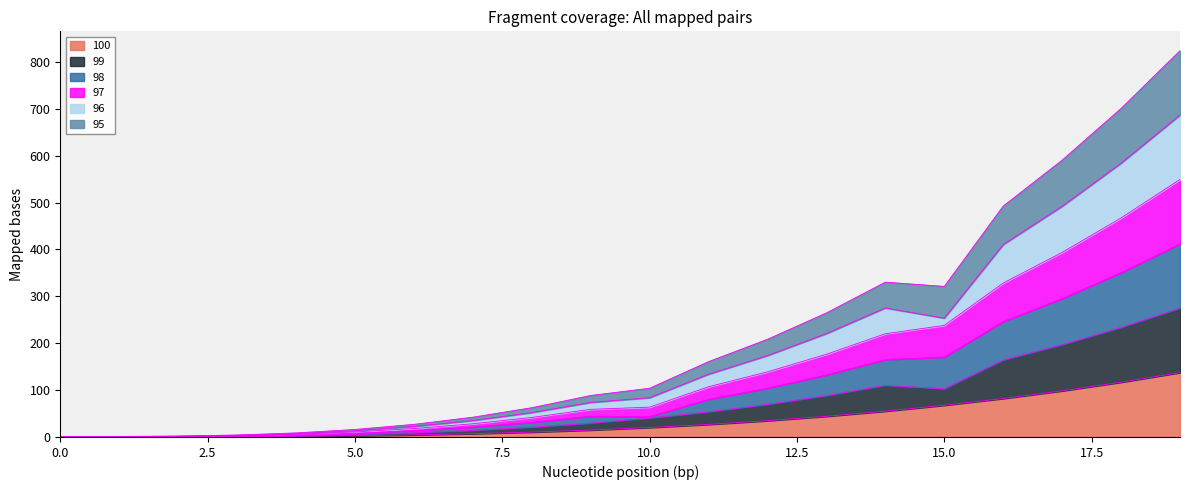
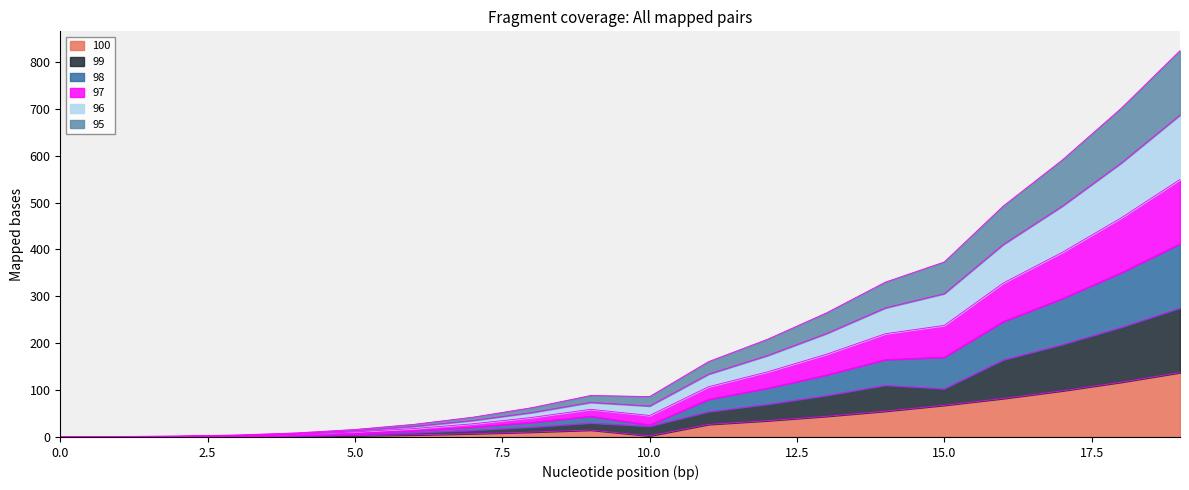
  {
    "100": {
-     "10.0": 20,
+     "10.0": 0,
      "15.0": 70
    },
    "99": {
      "15.0": 30
    },
    "97": {
      "10.0": 20,
      "15.0": 70
    },
    "96": {
      "10.0": 20,
-     "15.0": 20
+     "15.0": 70
    }
  }
